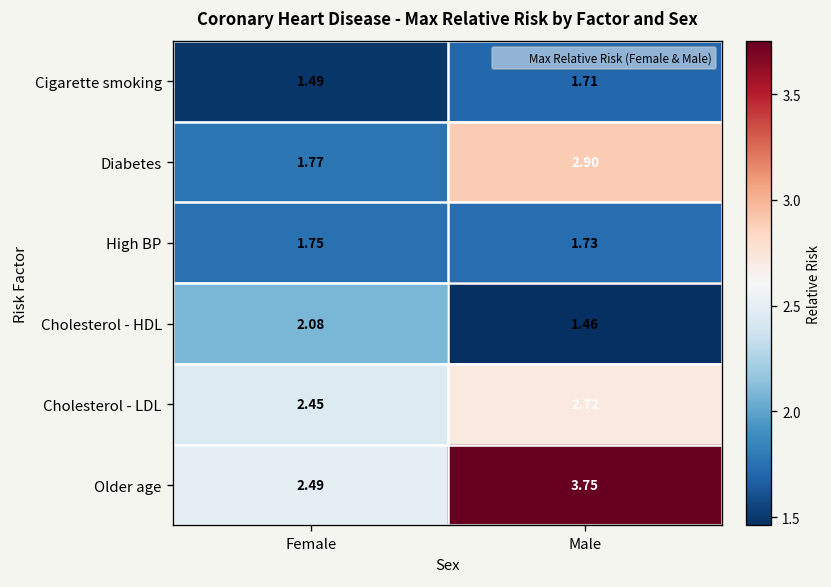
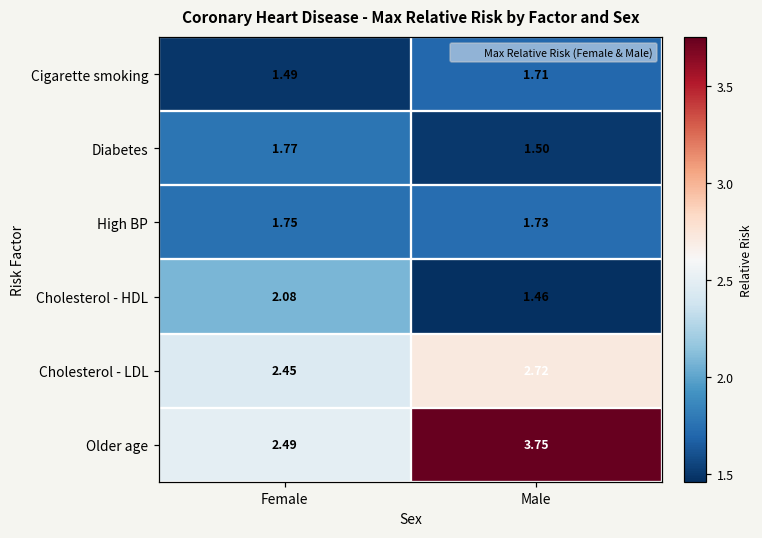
  {
    "Cigarette smoking": {
      "Female": 1.49,
      "Male": 1.71
    },
    "Diabetes": {
      "Female": 1.77,
-     "Male": 2.90
+     "Male": 1.50
    },
    "High BP": {
      "Female": 1.75,
      "Male": 1.73
    },
    "Cholesterol - HDL": {
      "Female": 2.08,
      "Male": 1.46
    },
    "Cholesterol - LDL": {
      "Female": 2.45
    },
    "Older age": {
      "Female": 2.49,
      "Male": 3.75
    }
  }
